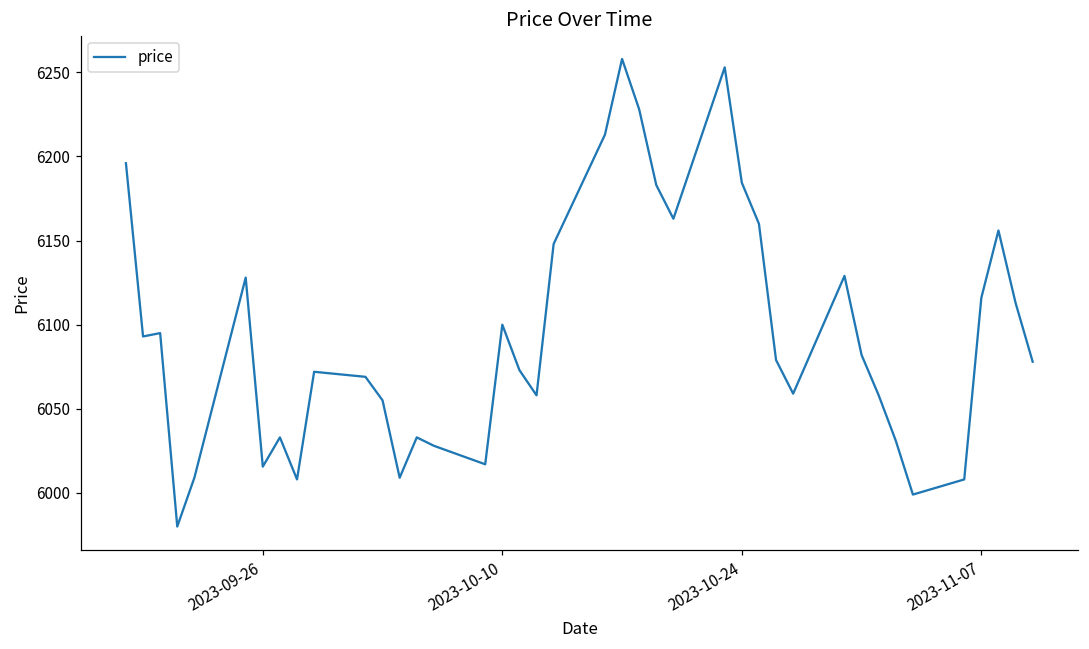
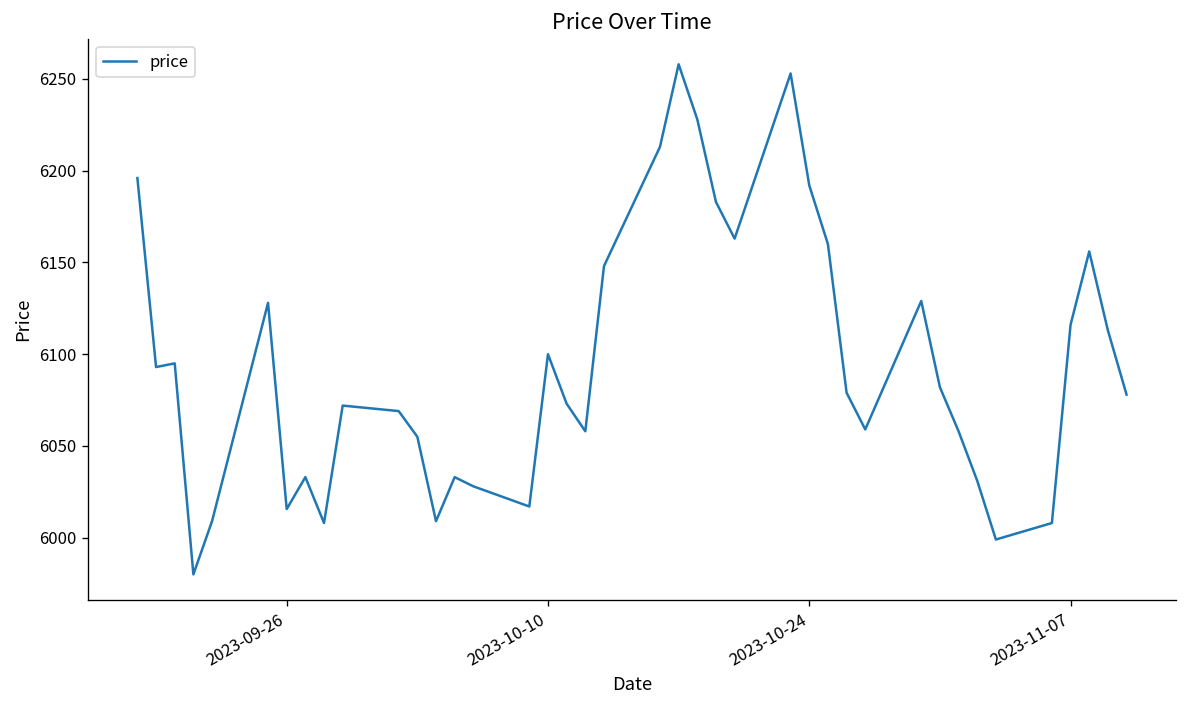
  {
    "2023-09-26": 6016,
    "2023-10-10": 6100,
-   "2023-10-24": 6184,
+   "2023-10-24": 6192,
    "2023-11-07": 6116
  }
